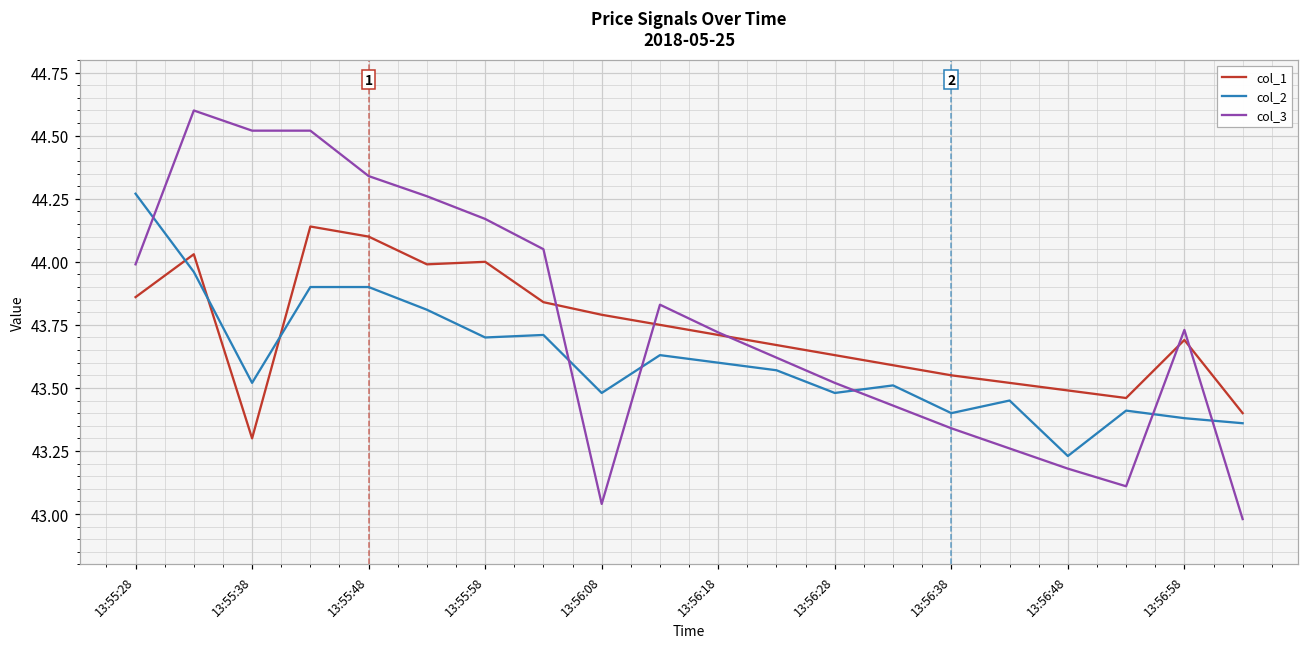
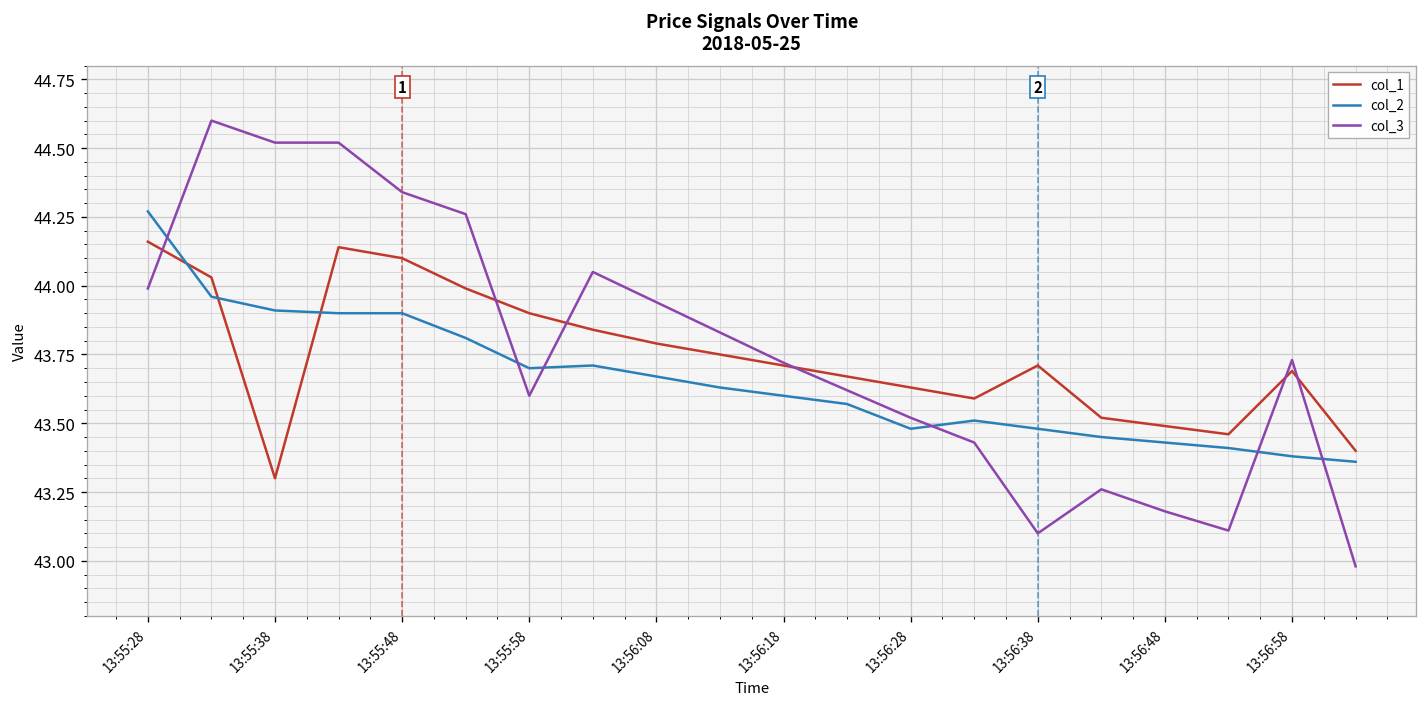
  {
    "col_1": {
-     "13:55:28": 43.86,
+     "13:55:28": 44.16,
      "13:55:38": 43.30,
      "13:55:48": 44.10,
-     "13:55:58": 44.0,
+     "13:55:58": 43.9,
      "13:56:08": 43.79,
      "13:56:28": 43.63,
-     "13:56:38": 43.55,
+     "13:56:38": 43.71,
      "13:56:48": 43.49,
      "13:56:58": 43.69
    },
    "col_2": {
      "13:55:28": 44.27,
-     "13:55:38": 43.52,
+     "13:55:38": 43.91,
      "13:55:48": 43.90,
      "13:55:58": 43.70,
-     "13:56:08": 43.48,
+     "13:56:08": 43.67,
      "13:56:18": 43.60,
      "13:56:28": 43.48,
-     "13:56:38": 43.40,
-     "13:56:48": 43.23,
+     "13:56:38": 43.48,
+     "13:56:48": 43.43,
      "13:56:58": 43.38
    },
    "col_3": {
      "13:55:28": 43.99,
      "13:55:38": 44.52,
      "13:55:48": 44.34,
-     "13:55:58": 44.17,
-     "13:56:08": 43.04,
+     "13:55:58": 43.60,
+     "13:56:08": 43.94,
      "13:56:28": 43.52,
-     "13:56:38": 43.34,
+     "13:56:38": 43.10,
      "13:56:48": 43.18,
      "13:56:58": 43.73
    }
  }
